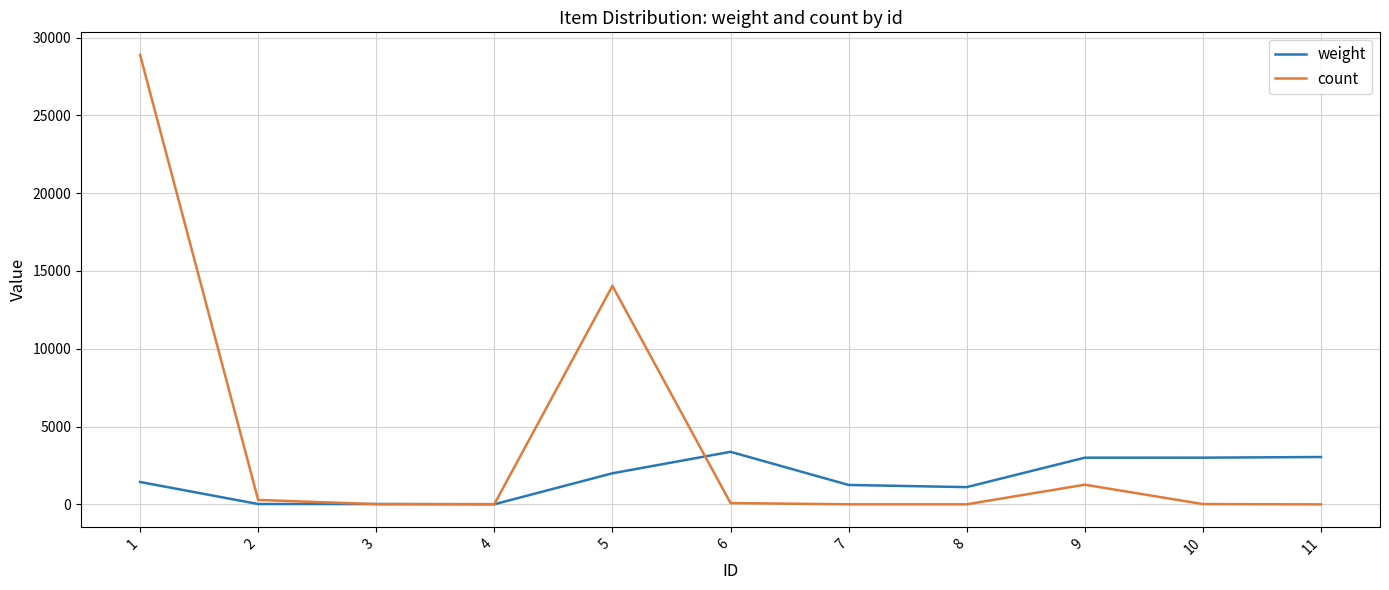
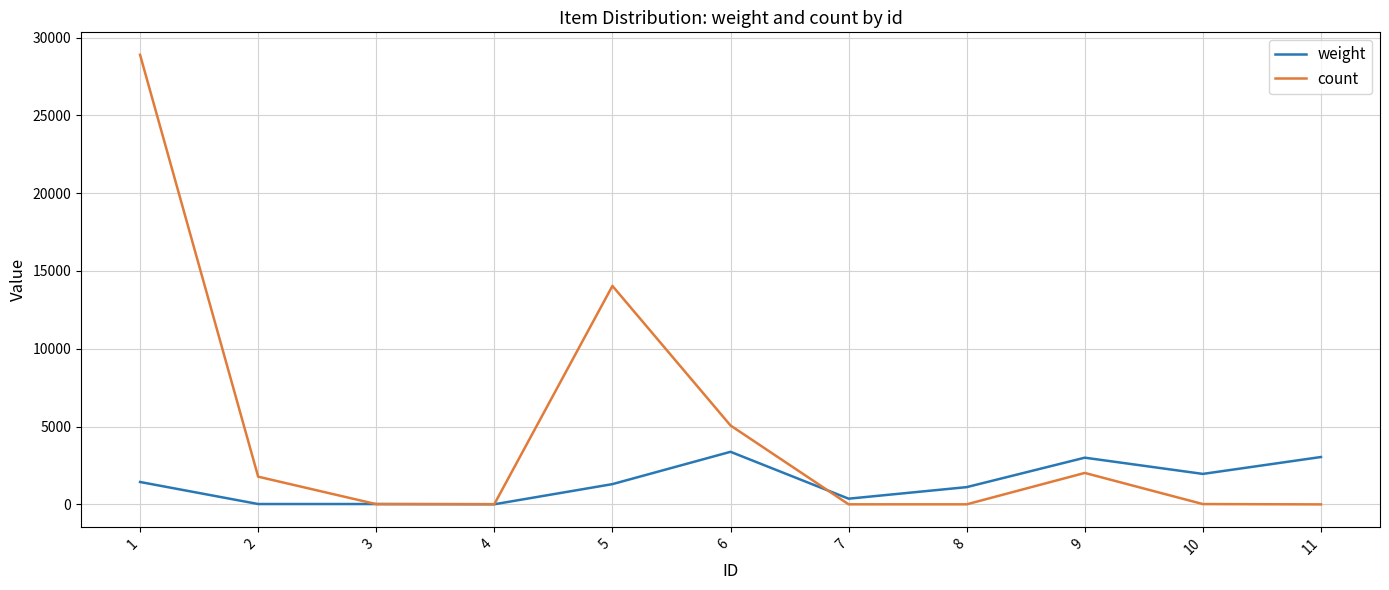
  {
    "weight": {
      "1": 1400,
      "2": 0,
-     "5": 2000,
+     "5": 1300,
      "6": 3400,
-     "7": 1300,
+     "7": 400,
      "8": 1100,
      "9": 3000,
-     "10": 3000,
+     "10": 2000,
      "11": 3000
    },
    "count": {
      "1": 28900,
-     "2": 300,
+     "2": 1800,
      "5": 14000,
-     "6": 100,
+     "6": 5100,
      "7": 0,
      "8": 0,
-     "9": 1300,
+     "9": 2000,
      "10": 0,
      "11": 0
    }
  }
